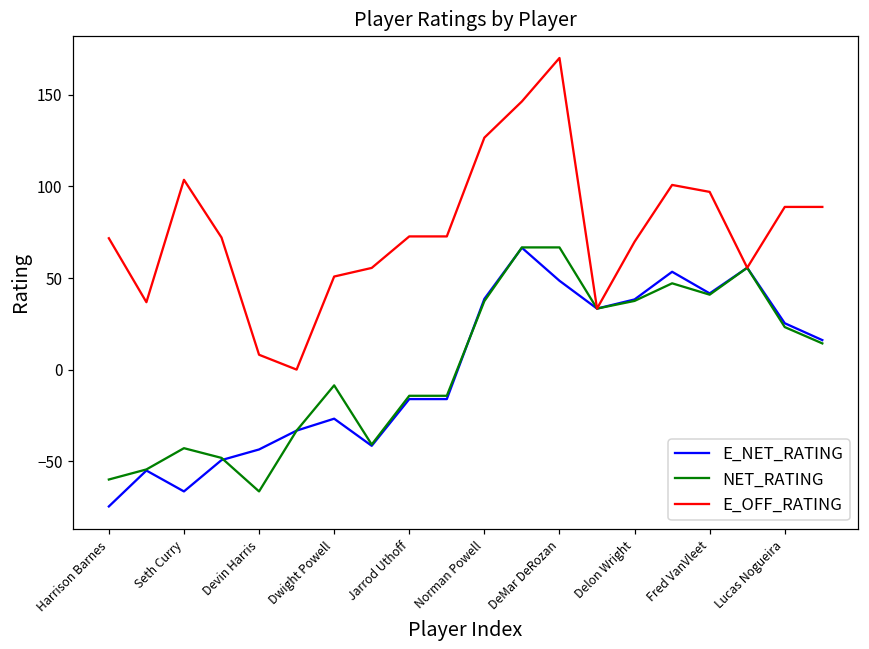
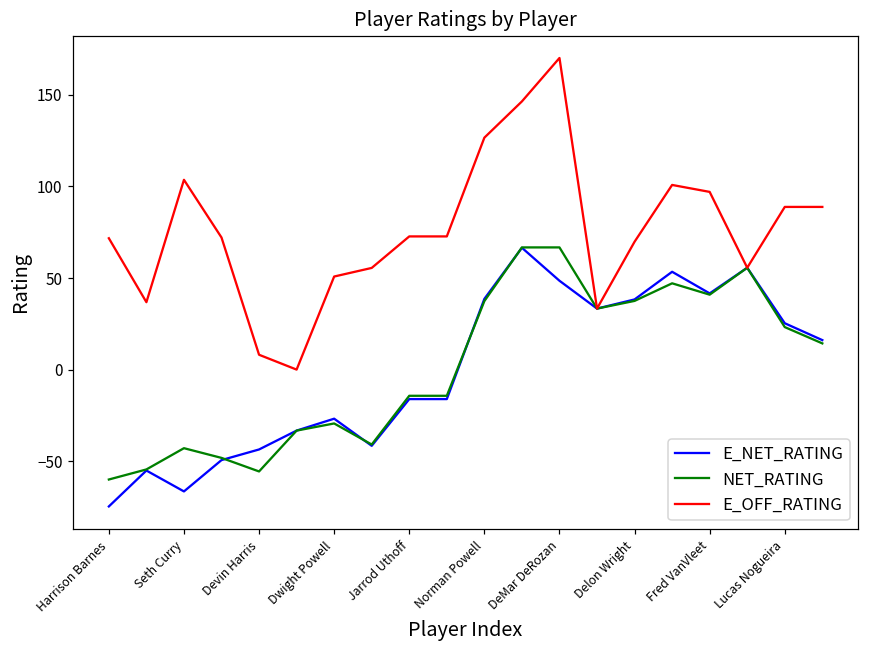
  {
    "E_NET_RATING": {
      "Harrison Barnes": -75,
      "Seth Curry": -67,
      "Devin Harris": -44,
      "Dwight Powell": -27,
      "Jarrod Uthoff": -16,
      "DeMar DeRozan": 49,
      "Lucas Nogueira": 25
    },
    "NET_RATING": {
      "Harrison Barnes": -60,
      "Seth Curry": -43,
-     "Devin Harris": -67,
-     "Dwight Powell": -9,
+     "Devin Harris": -56,
+     "Dwight Powell": -29,
      "Jarrod Uthoff": -14,
      "DeMar DeRozan": 67,
      "Lucas Nogueira": 23
    },
    "E_OFF_RATING": {
      "Harrison Barnes": 72,
      "Seth Curry": 104,
      "Devin Harris": 8,
      "Dwight Powell": 51,
      "Jarrod Uthoff": 73,
      "Norman Powell": 127,
      "DeMar DeRozan": 170,
      "Delon Wright": 70,
      "Fred VanVleet": 97,
      "Lucas Nogueira": 89
    }
  }
